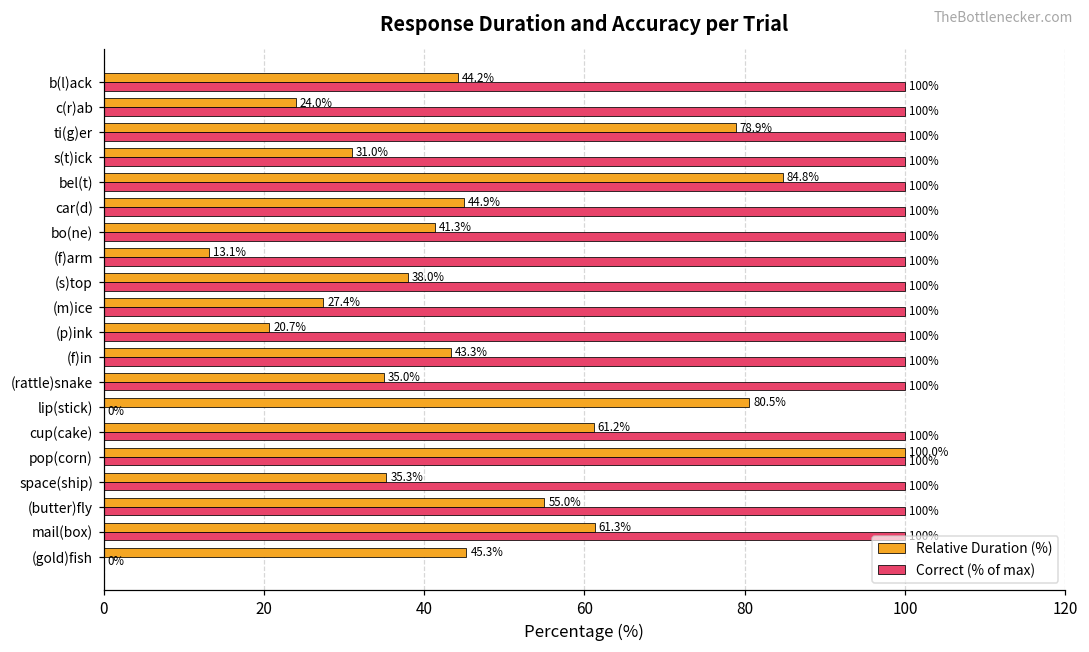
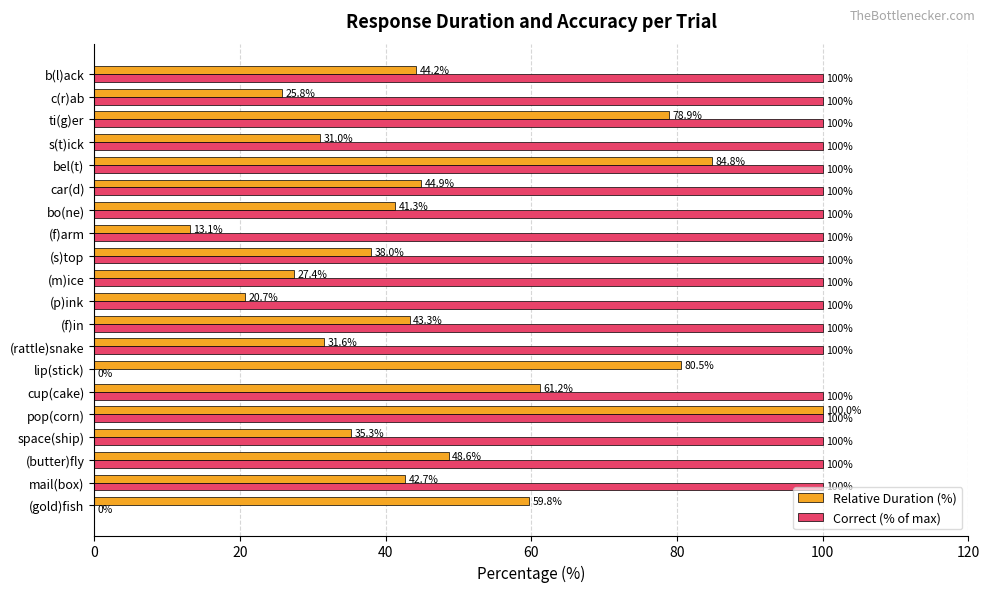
  {
    "Relative Duration (%)": {
      "b(l)ack": "44.2%",
-     "c(r)ab": "24.0%",
+     "c(r)ab": "25.8%",
      "ti(g)er": "78.9%",
      "s(t)ick": "31.0%",
      "bel(t)": "84.8%",
      "car(d)": "44.9%",
      "bo(ne)": "41.3%",
      "(f)arm": "13.1%",
      "(s)top": "38.0%",
      "(m)ice": "27.4%",
      "(p)ink": "20.7%",
      "(f)in": "43.3%",
-     "(rattle)snake": "35.0%",
+     "(rattle)snake": "31.6%",
      "lip(stick)": "80.5%",
      "cup(cake)": "61.2%",
      "space(ship)": "35.3%",
-     "(butter)fly": "55.0%",
-     "mail(box)": "61.3%",
-     "(gold)fish": "45.3%"
+     "(butter)fly": "48.6%",
+     "mail(box)": "42.7%",
+     "(gold)fish": "59.8%"
    },
    "Correct (% of max)": {
      "b(l)ack": "100%",
      "c(r)ab": "100%",
      "ti(g)er": "100%",
      "s(t)ick": "100%",
      "bel(t)": "100%",
      "car(d)": "100%",
      "bo(ne)": "100%",
      "(f)arm": "100%",
      "(s)top": "100%",
      "(m)ice": "100%",
      "(p)ink": "100%",
      "(f)in": "100%",
      "(rattle)snake": "100%",
      "lip(stick)": "0%",
      "cup(cake)": "100%",
      "space(ship)": "100%",
      "(butter)fly": "100%",
      "(gold)fish": "0%"
    }
  }
